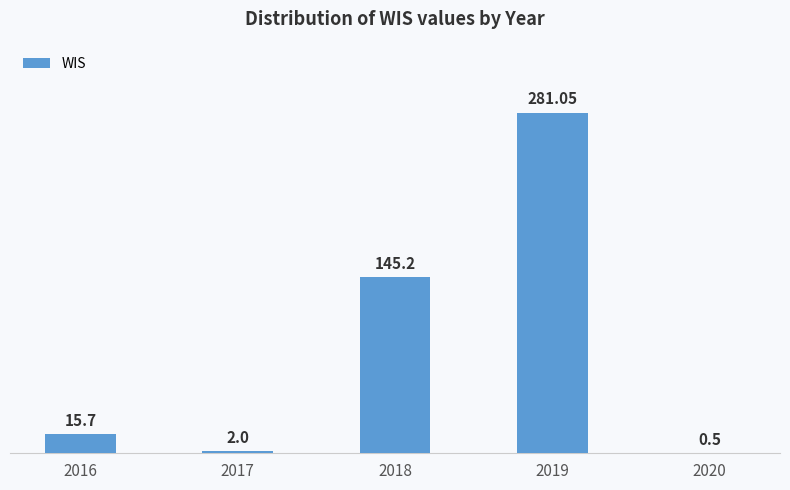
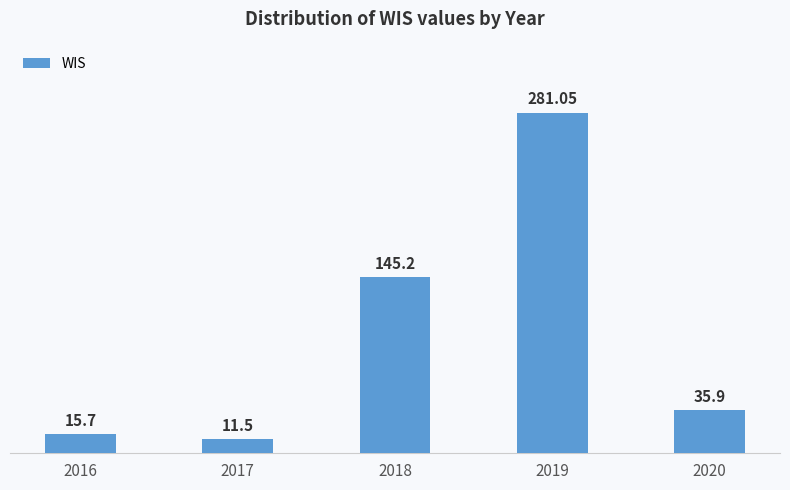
  {
    "2016": 15.7,
-   "2017": 2.0,
+   "2017": 11.5,
    "2018": 145.2,
    "2019": 281.05,
-   "2020": 0.5
+   "2020": 35.9
  }
